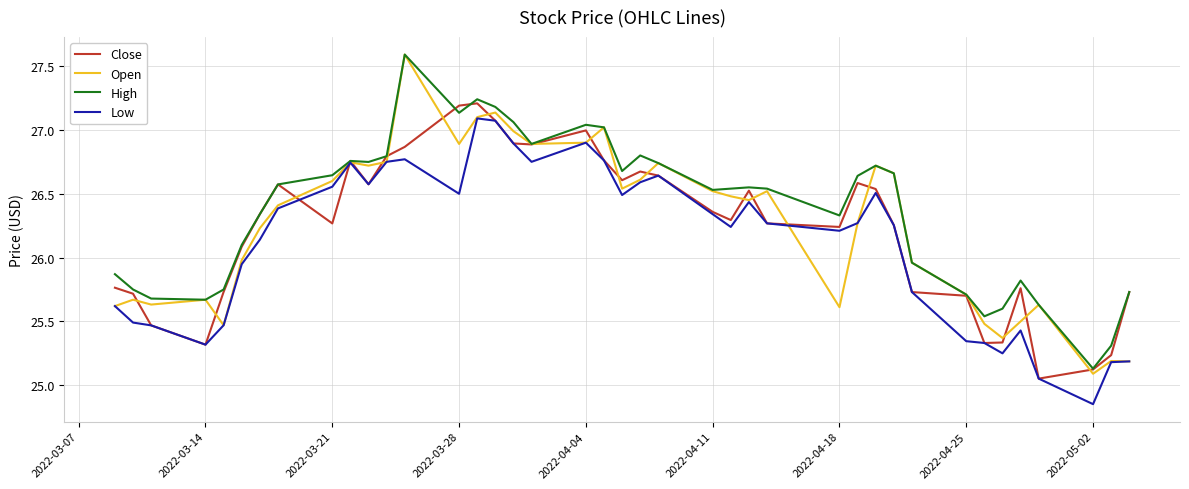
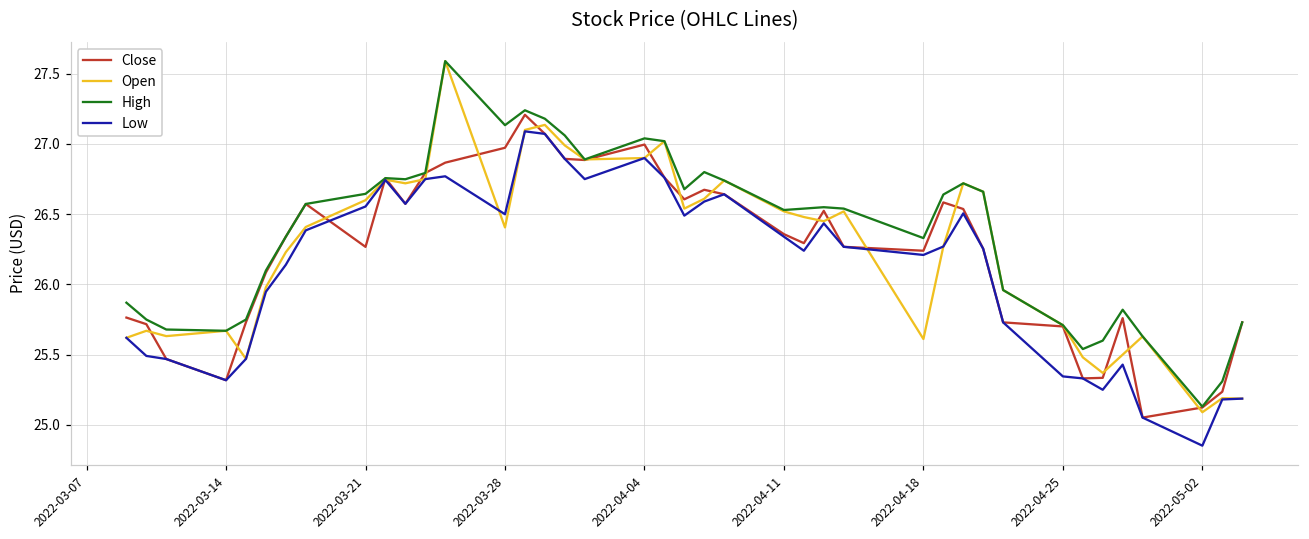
  {
    "Close": {
      "2022-03-21": 26.27,
-     "2022-03-28": 27.19,
+     "2022-03-28": 26.97,
      "2022-04-04": 27.00,
      "2022-04-18": 26.24
    },
    "Open": {
      "2022-03-21": 26.60,
-     "2022-03-28": 26.89,
+     "2022-03-28": 26.41,
      "2022-04-18": 25.61,
      "2022-05-02": 25.09
    },
    "High": {
      "2022-03-21": 26.65,
      "2022-03-28": 27.13,
      "2022-04-04": 27.04,
      "2022-04-18": 26.33
    },
    "Low": {
      "2022-03-21": 26.56,
      "2022-03-28": 26.50,
      "2022-04-18": 26.21,
      "2022-04-25": 25.35,
      "2022-05-02": 24.85
    }
  }
